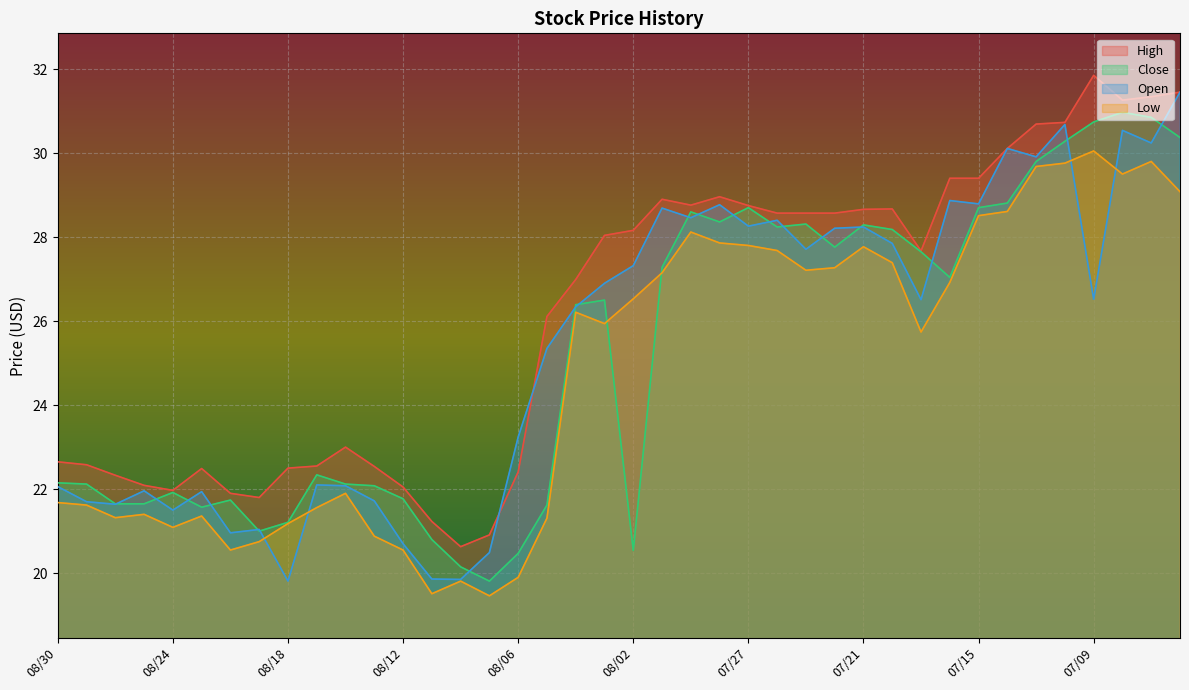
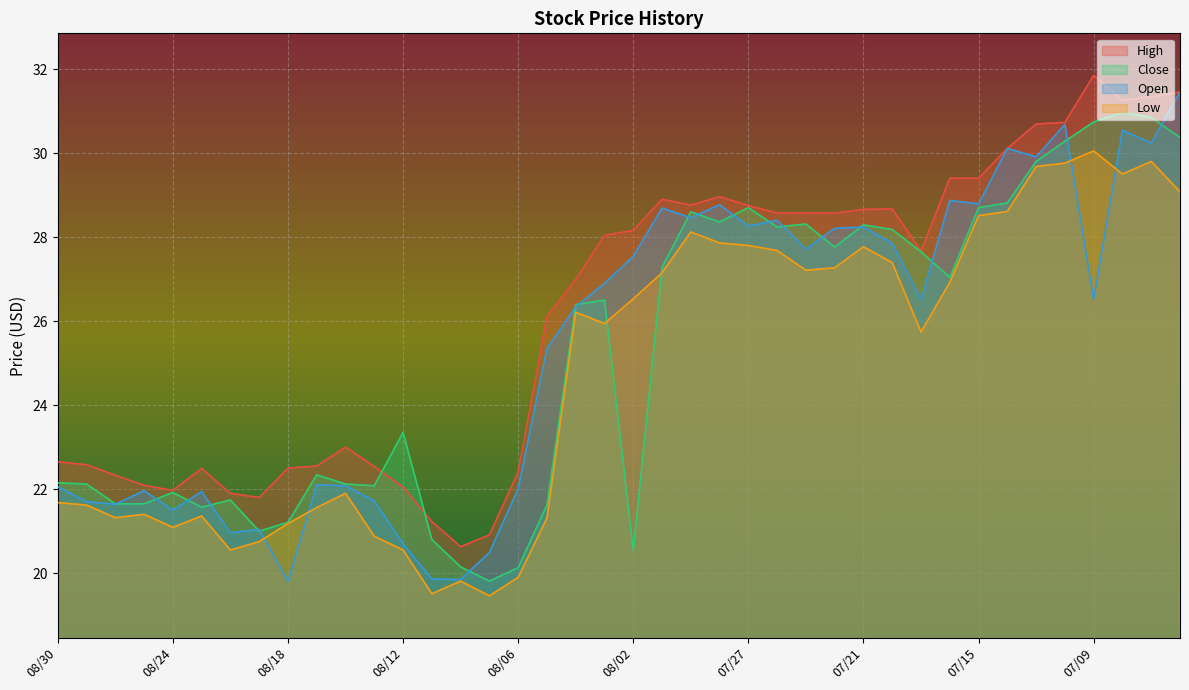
  {
    "Close": {
      "08/30": 22.2,
-     "08/12": 21.8,
-     "08/06": 20.5,
+     "08/12": 23.4,
+     "08/06": 20.1,
      "08/02": 20.5,
      "07/15": 28.7,
      "07/09": 30.7
    },
    "Open": {
      "08/30": 22.1,
      "08/24": 21.5,
      "08/18": 19.8,
      "08/12": 20.7,
-     "08/06": 23.2,
-     "08/02": 27.3,
+     "08/06": 22.0,
+     "08/02": 27.5,
      "07/27": 28.3,
      "07/15": 28.8,
      "07/09": 26.5
    }
  }
